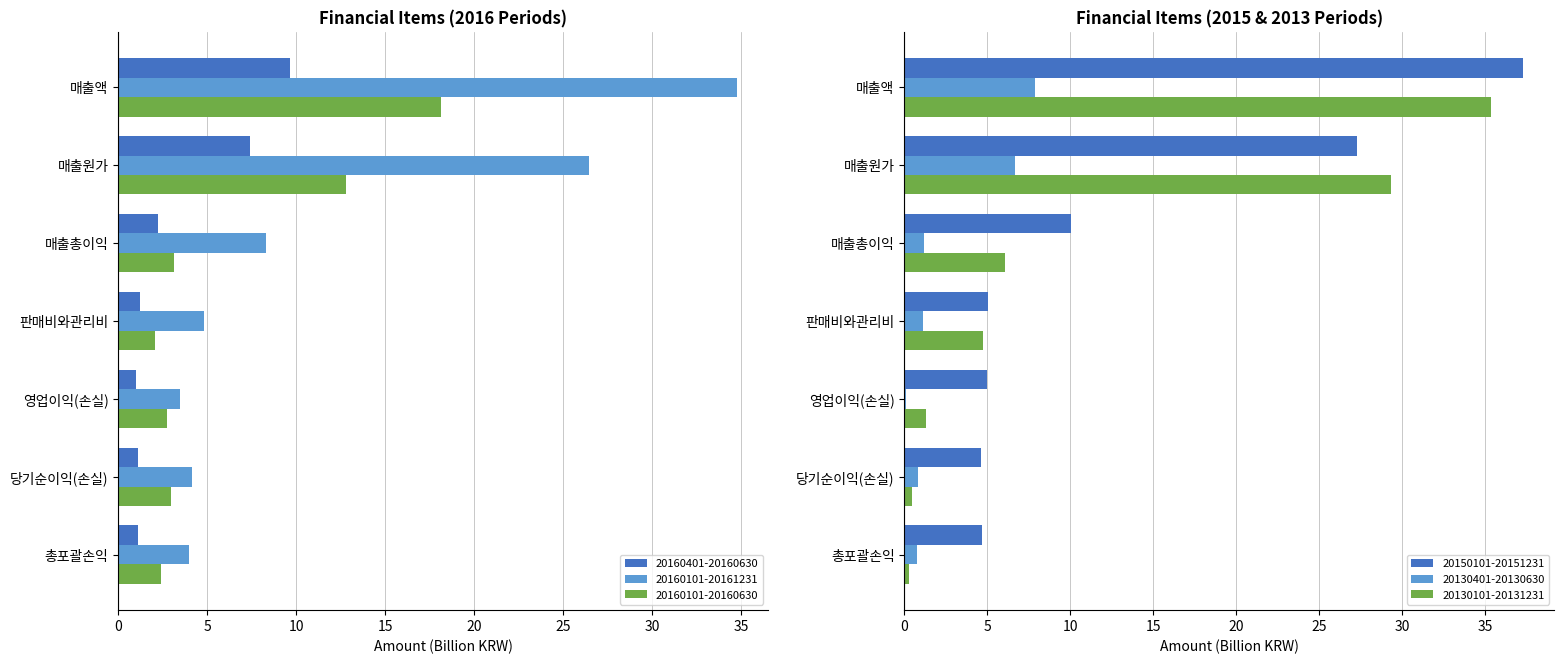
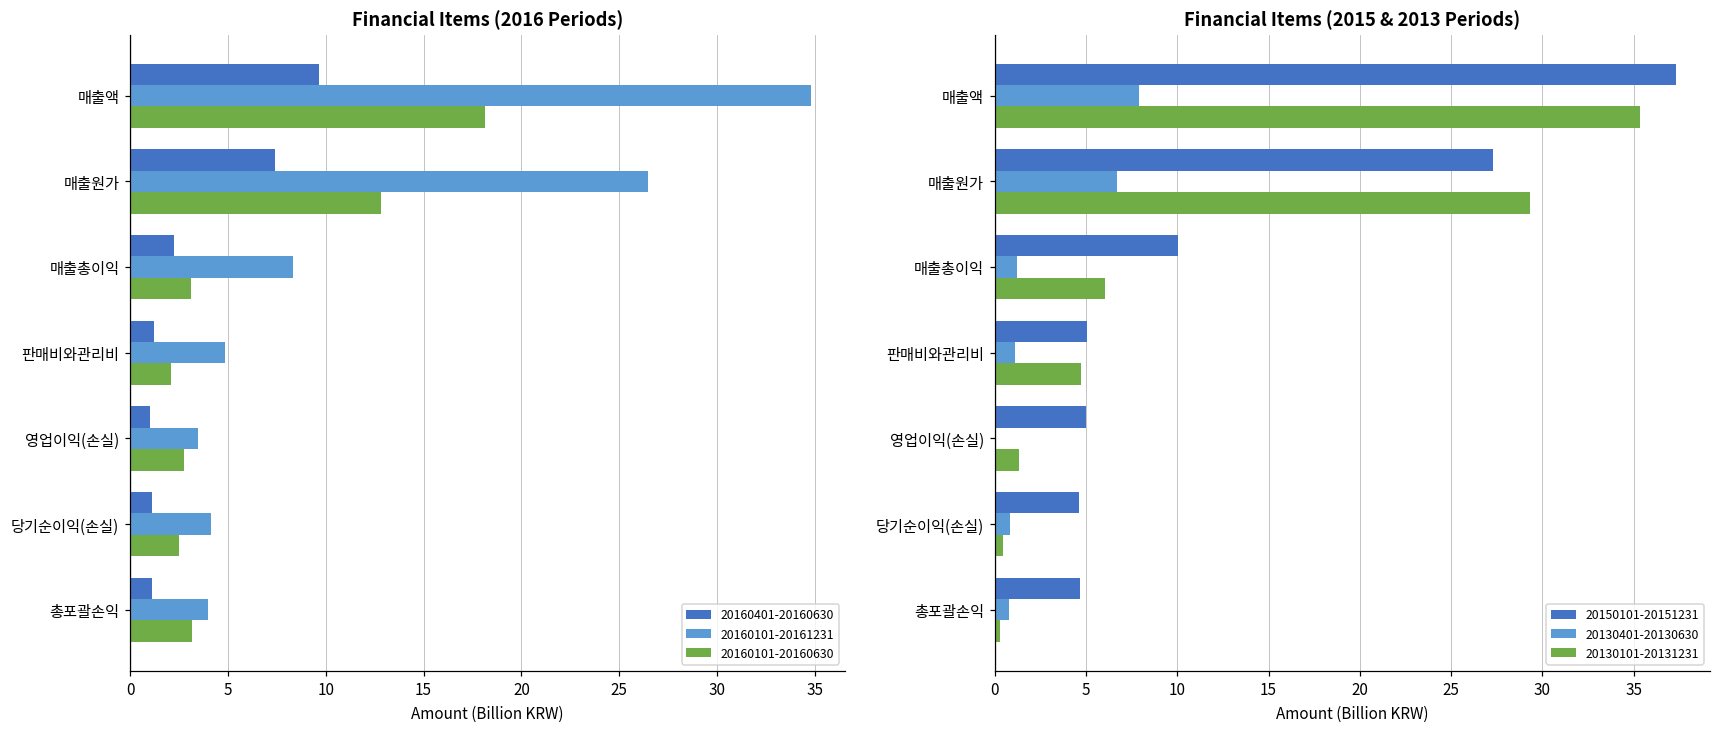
  {
    "Financial Items (2016 Periods)": {
      "20160101-20160630": {
        "매출액": 18.1,
        "매출원가": 12.8,
        "매출총이익": 3.1,
        "판매비와관리비": 2.1,
        "영업이익(손실)": 2.7,
-       "당기순이익(손실)": 3.0,
-       "총포괄손익": 2.4
+       "당기순이익(손실)": 2.5,
+       "총포괄손익": 3.2
      }
    },
    "Financial Items (2015 & 2013 Periods)": {
      "20130101-20131231": {
        "매출액": 35.4,
        "매출원가": 29.3,
        "매출총이익": 6.0,
        "판매비와관리비": 4.7,
        "영업이익(손실)": 1.3,
        "당기순이익(손실)": 0.5,
        "총포괄손익": 0.3
      }
    }
  }
